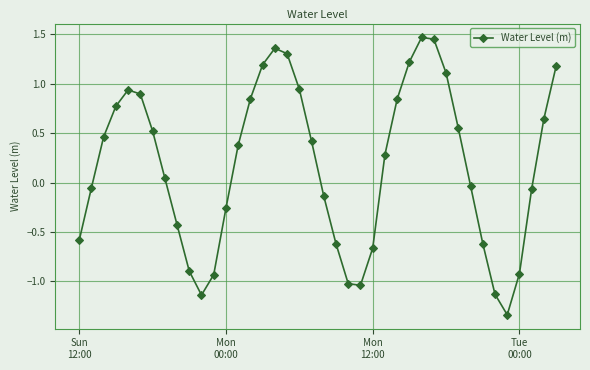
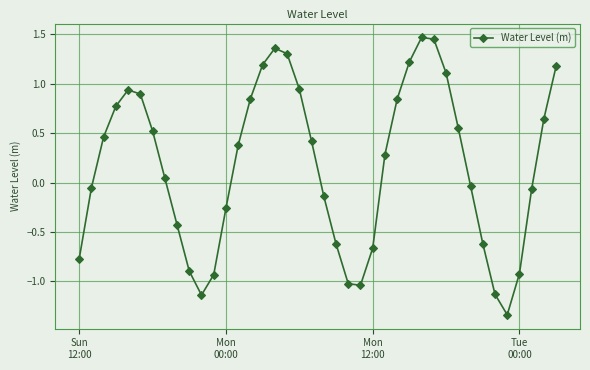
  {
-   "Sun 12:00": -0.6,
+   "Sun 12:00": -0.8,
    "Mon 00:00": -0.3,
    "Mon 12:00": -0.7,
    "Tue 00:00": -0.9
  }
